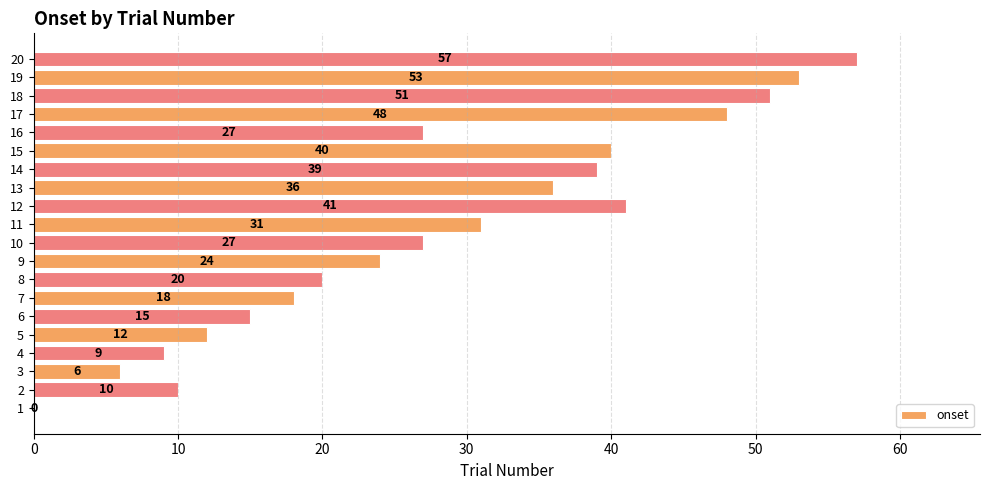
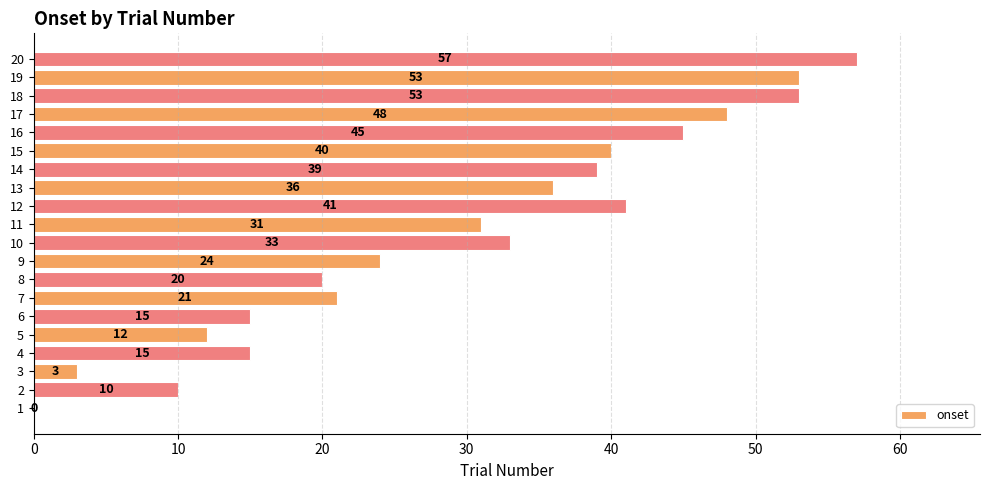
  {
    "20": 57,
    "19": 53,
-   "18": 51,
+   "18": 53,
    "17": 48,
-   "16": 27,
+   "16": 45,
    "15": 40,
    "14": 39,
    "13": 36,
    "12": 41,
    "11": 31,
-   "10": 27,
+   "10": 33,
    "9": 24,
    "8": 20,
-   "7": 18,
+   "7": 21,
    "6": 15,
    "5": 12,
-   "4": 9,
-   "3": 6,
+   "4": 15,
+   "3": 3,
    "2": 10,
    "1": 0
  }
